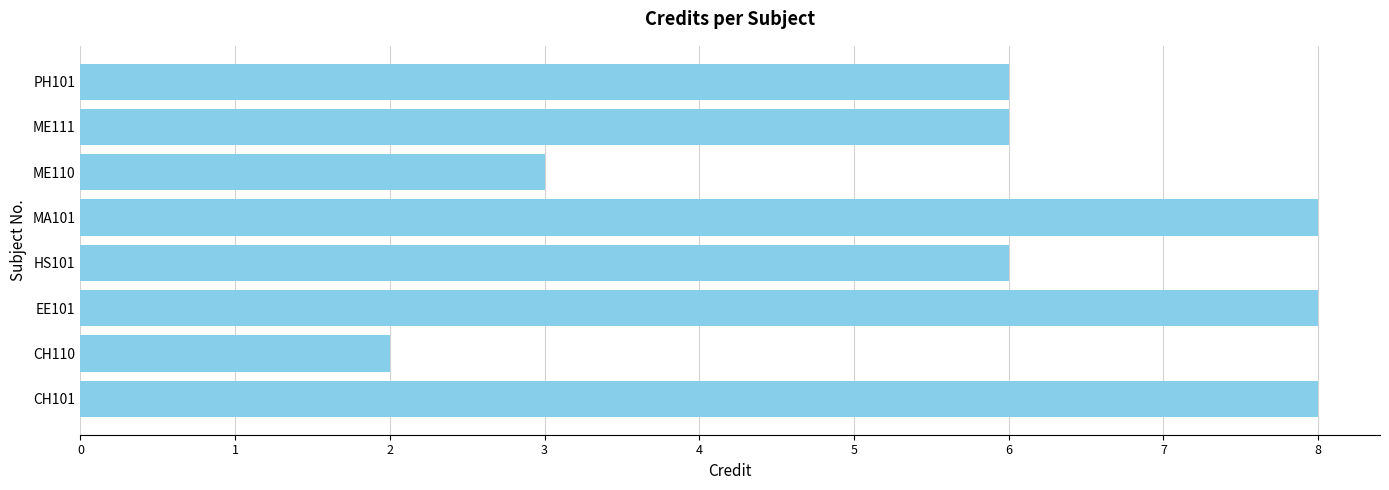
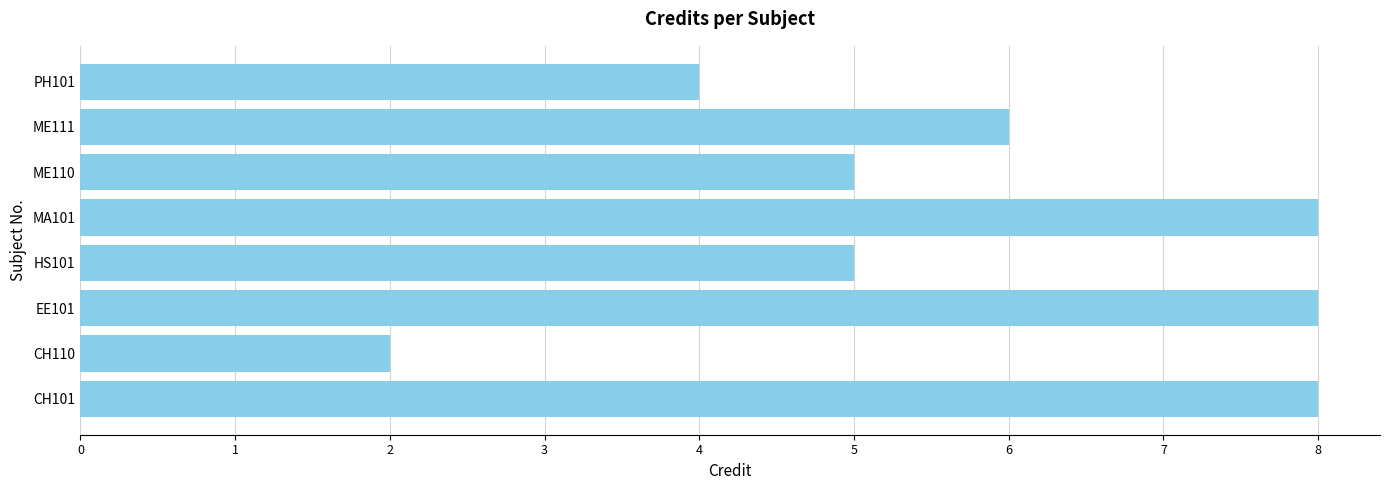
  {
-   "PH101": 6,
+   "PH101": 4,
    "ME111": 6,
-   "ME110": 3,
+   "ME110": 5,
    "MA101": 8,
-   "HS101": 6,
+   "HS101": 5,
    "EE101": 8,
    "CH110": 2,
    "CH101": 8
  }
